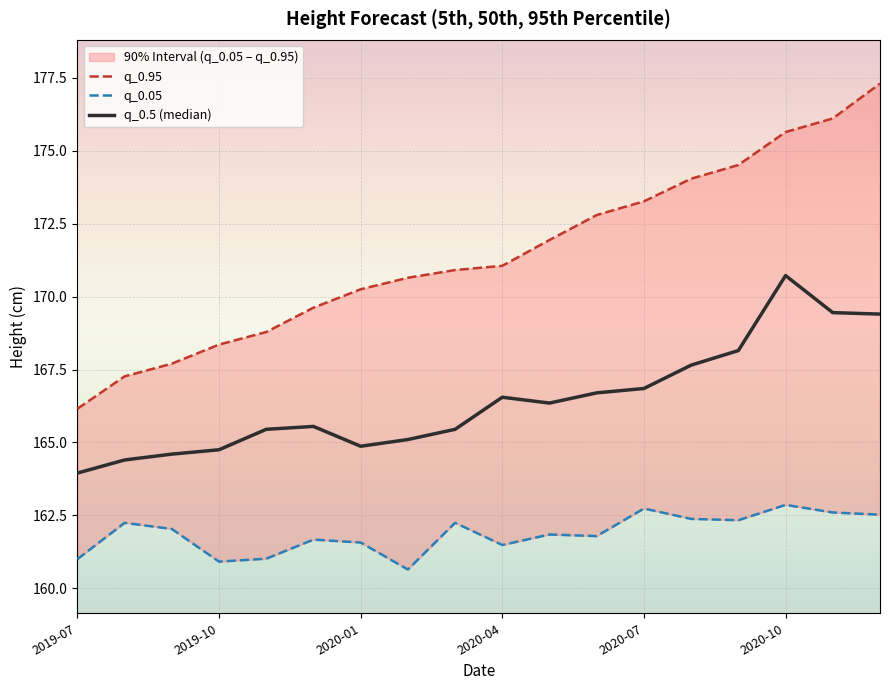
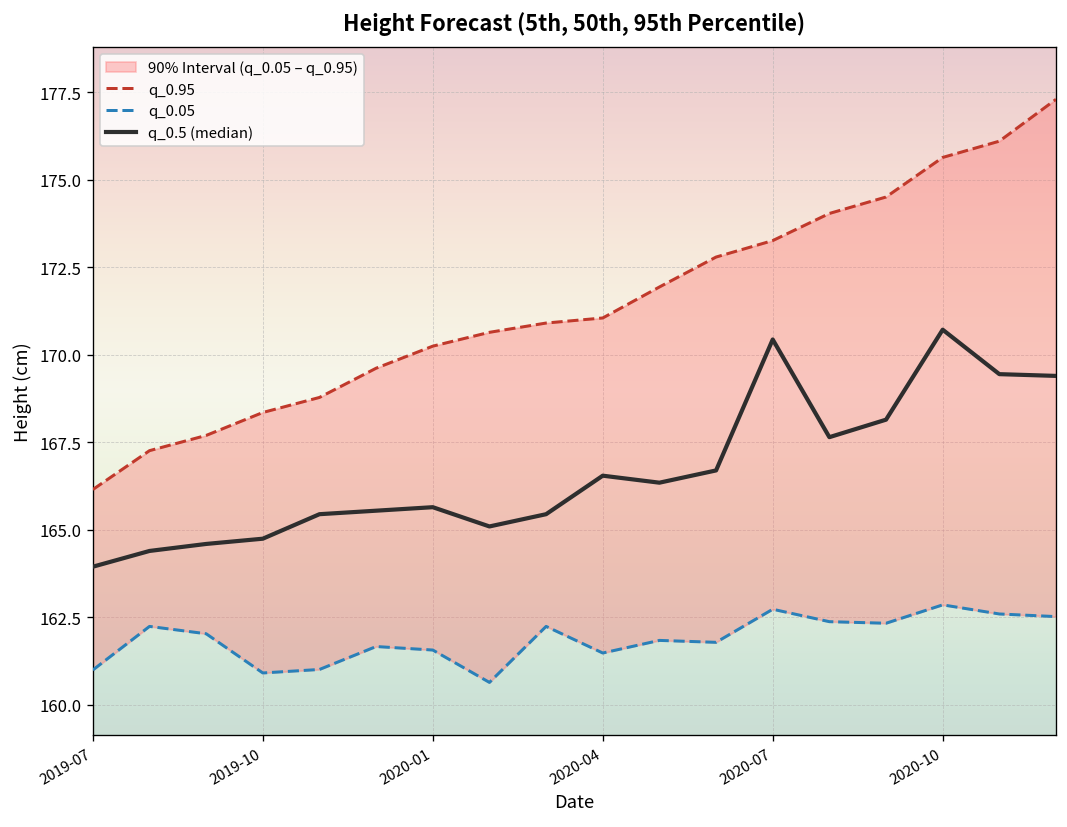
  {
    "90% Interval (q_0.05 – q_0.95)": {
      "2019-07": 166.2,
      "2019-10": 168.4,
      "2020-01": 170.3,
      "2020-04": 171.1,
      "2020-07": 173.3,
      "2020-10": 175.6
    },
    "q_0.05": {
      "2019-07": 161.0,
      "2019-10": 160.9,
      "2020-01": 161.6,
      "2020-04": 161.5,
      "2020-07": 162.7,
      "2020-10": 162.9
    },
    "q_0.5 (median)": {
      "2019-07": 164.0,
      "2019-10": 164.8,
-     "2020-01": 164.9,
+     "2020-01": 165.7,
      "2020-04": 166.6,
-     "2020-07": 166.9,
+     "2020-07": 170.4,
      "2020-10": 170.7
    }
  }
